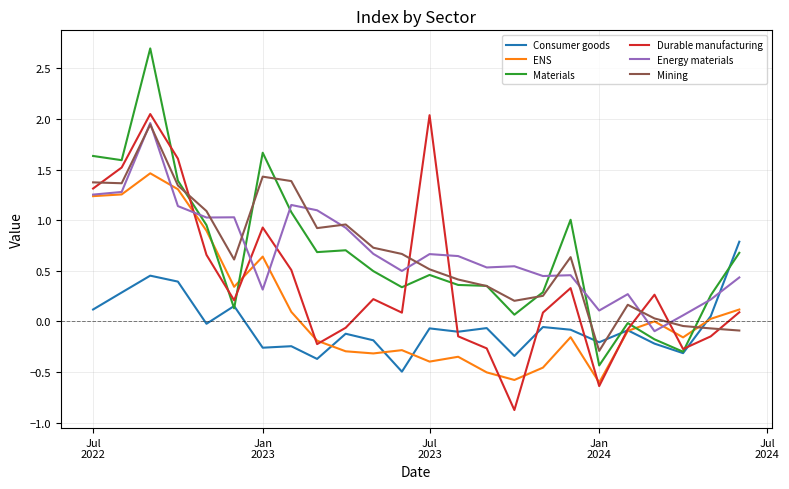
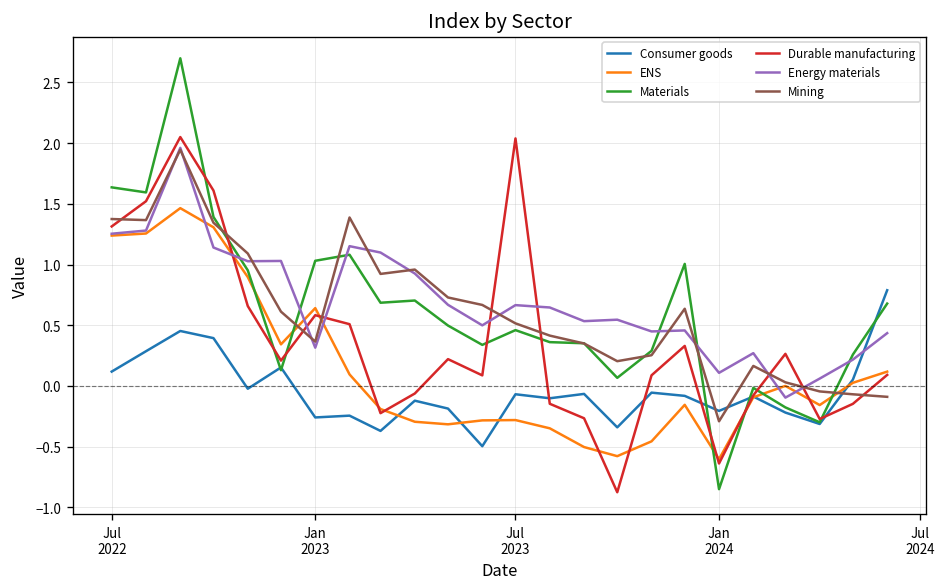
  {
    "Consumer goods": {
      "Jul 2022": 0.12,
      "Jan 2023": -0.26,
      "Jul 2023": -0.07,
      "Jan 2024": -0.21
    },
    "ENS": {
      "Jan 2023": 0.64,
-     "Jul 2023": -0.40,
+     "Jul 2023": -0.28,
      "Jan 2024": -0.60
    },
    "Materials": {
      "Jul 2022": 1.64,
-     "Jan 2023": 1.67,
+     "Jan 2023": 1.03,
      "Jul 2023": 0.46,
-     "Jan 2024": -0.43
+     "Jan 2024": -0.85
    },
    "Durable manufacturing": {
      "Jul 2022": 1.31,
-     "Jan 2023": 0.93,
+     "Jan 2023": 0.58,
      "Jul 2023": 2.04,
      "Jan 2024": -0.64
    },
    "Energy materials": {
      "Jan 2023": 0.32,
      "Jul 2023": 0.67,
      "Jan 2024": 0.11
    },
    "Mining": {
      "Jul 2022": 1.37,
-     "Jan 2023": 1.43,
+     "Jan 2023": 0.37,
      "Jul 2023": 0.52,
      "Jan 2024": -0.29
    }
  }
